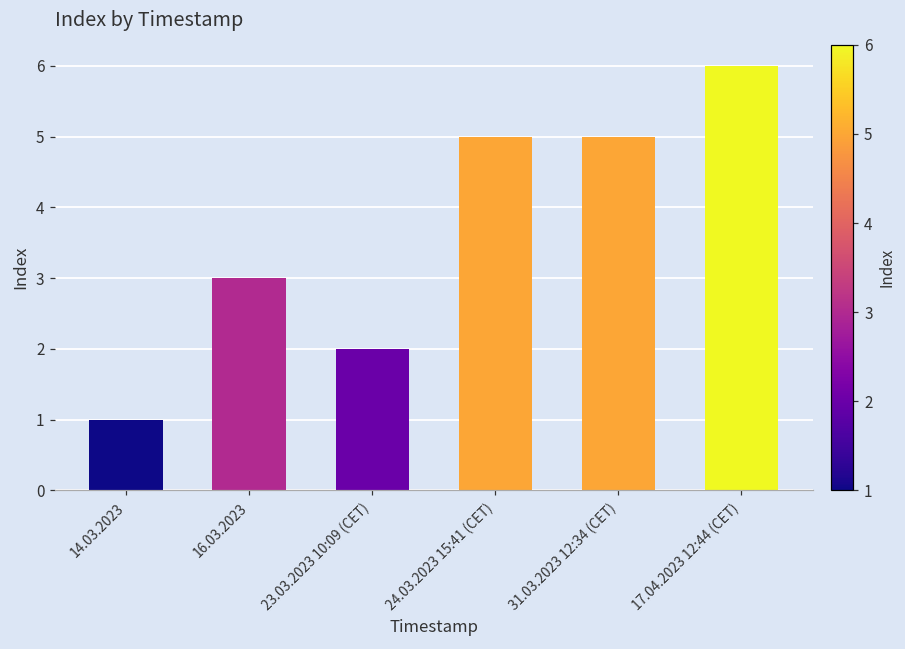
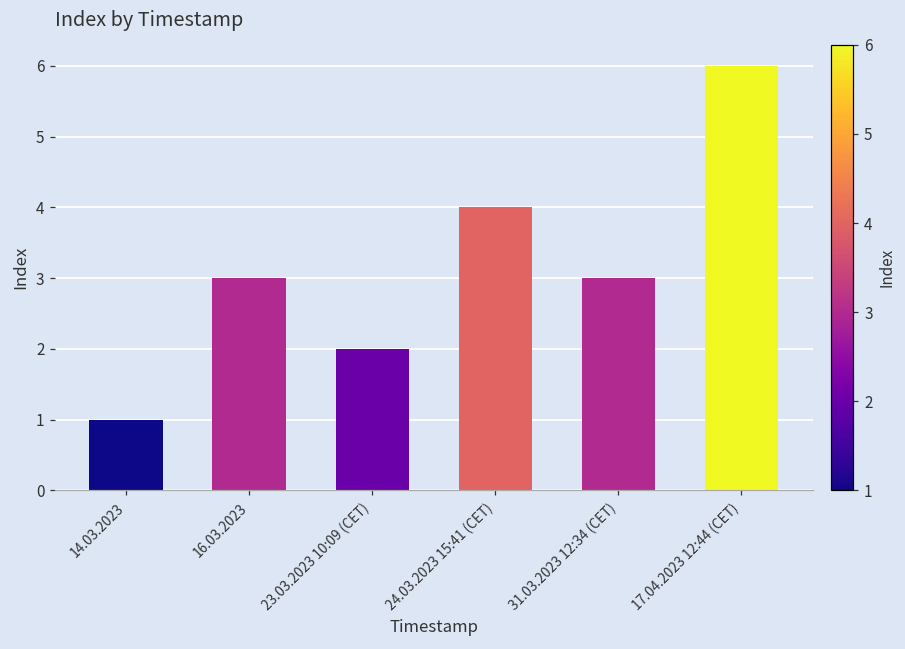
  {
    "14.03.2023": 1,
    "16.03.2023": 3,
    "23.03.2023 10:09 (CET)": 2,
-   "24.03.2023 15:41 (CET)": 5,
-   "31.03.2023 12:34 (CET)": 5,
+   "24.03.2023 15:41 (CET)": 4,
+   "31.03.2023 12:34 (CET)": 3,
    "17.04.2023 12:44 (CET)": 6
  }
